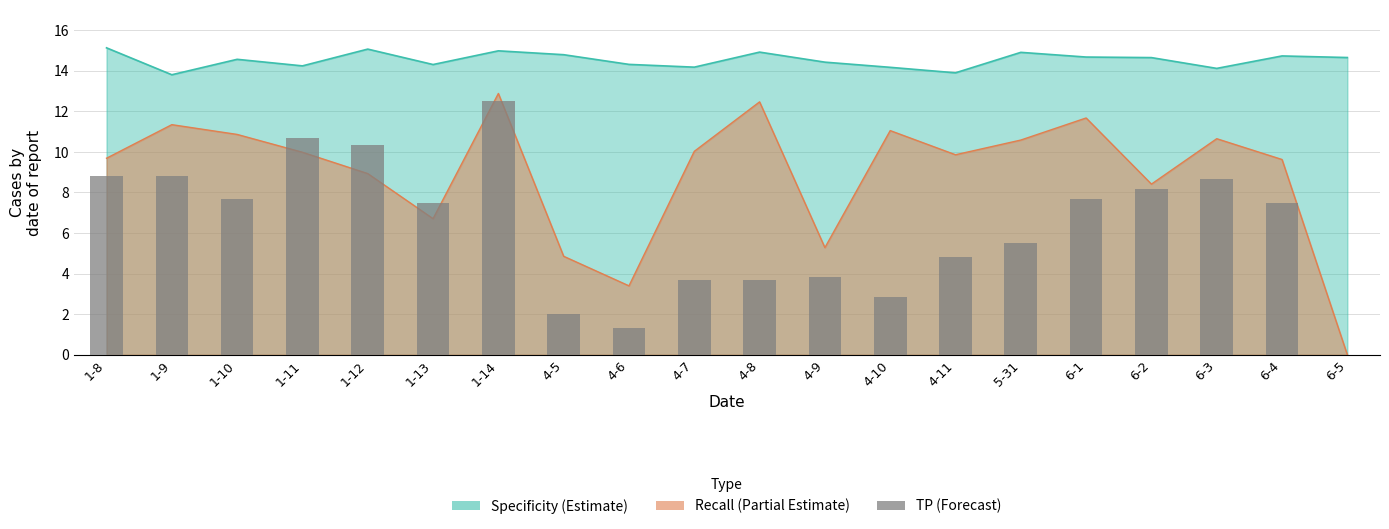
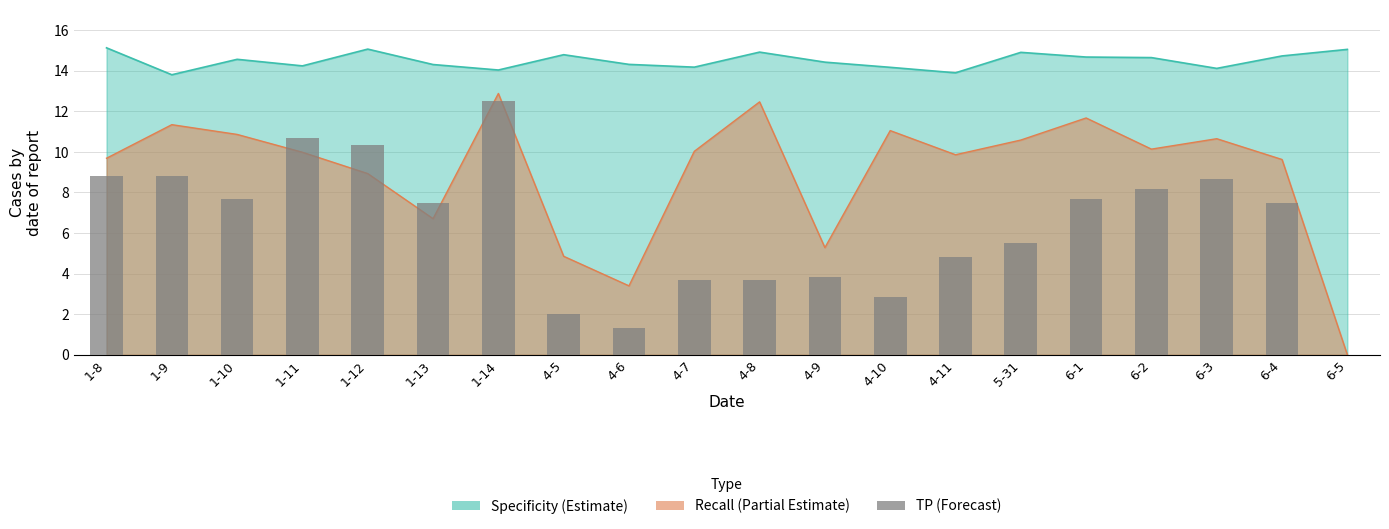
  {
    "Specificity (Estimate)": {
      "1-8": 15.1,
      "1-9": 13.8,
      "1-10": 14.6,
      "1-11": 14.2,
      "1-12": 15.1,
      "1-13": 14.3,
-     "1-14": 15.0,
+     "1-14": 14.0,
      "4-5": 14.8,
      "4-6": 14.3,
      "4-7": 14.2,
      "4-8": 14.9,
      "4-9": 14.4,
      "4-10": 14.2,
      "4-11": 13.9,
      "5-31": 14.9,
      "6-1": 14.7,
      "6-2": 14.6,
      "6-3": 14.1,
      "6-4": 14.7,
-     "6-5": 14.7
+     "6-5": 15.1
    },
    "Recall (Partial Estimate)": {
      "1-8": 9.7,
      "1-9": 11.3,
      "1-10": 10.9,
      "1-11": 10.0,
      "1-12": 8.9,
      "1-13": 6.7,
      "1-14": 12.9,
      "4-5": 4.9,
      "4-6": 3.4,
      "4-7": 10.0,
      "4-8": 12.5,
      "4-9": 5.3,
      "4-10": 11.1,
      "4-11": 9.9,
      "5-31": 10.6,
      "6-1": 11.7,
-     "6-2": 8.4,
+     "6-2": 10.1,
      "6-3": 10.7,
      "6-4": 9.6,
      "6-5": 0.0
    }
  }
